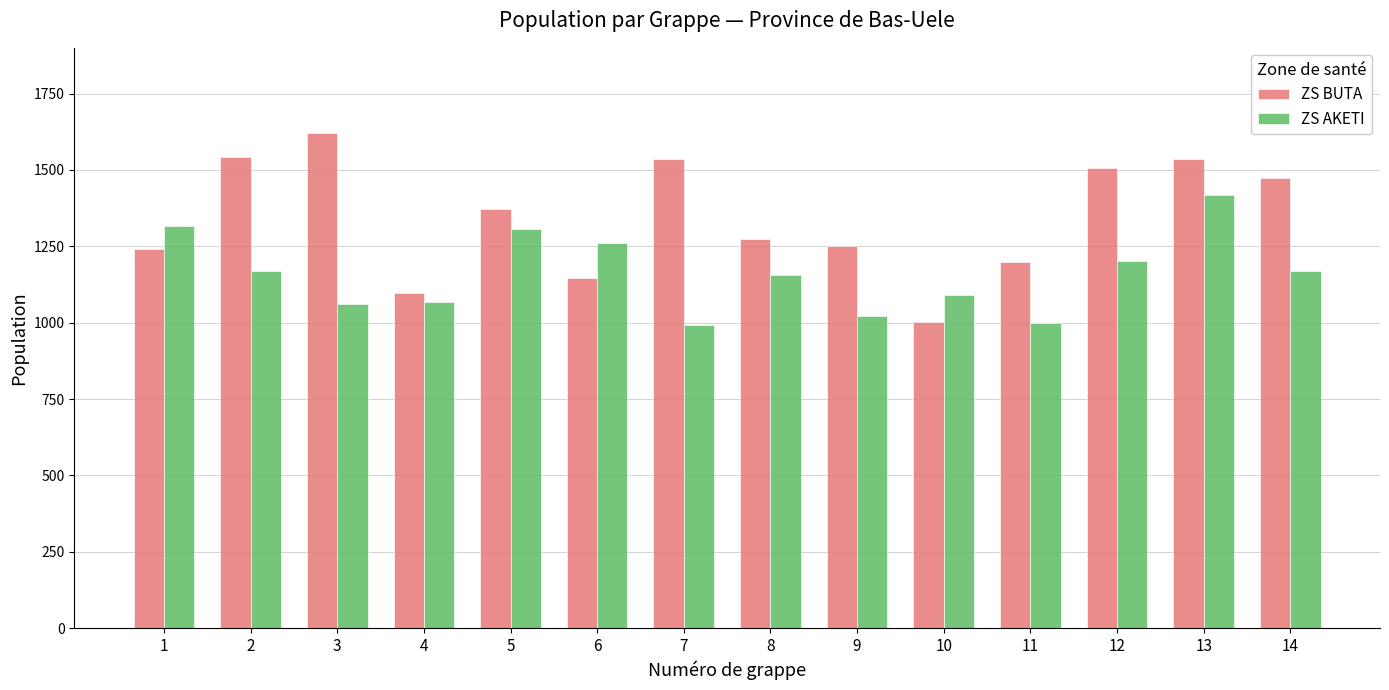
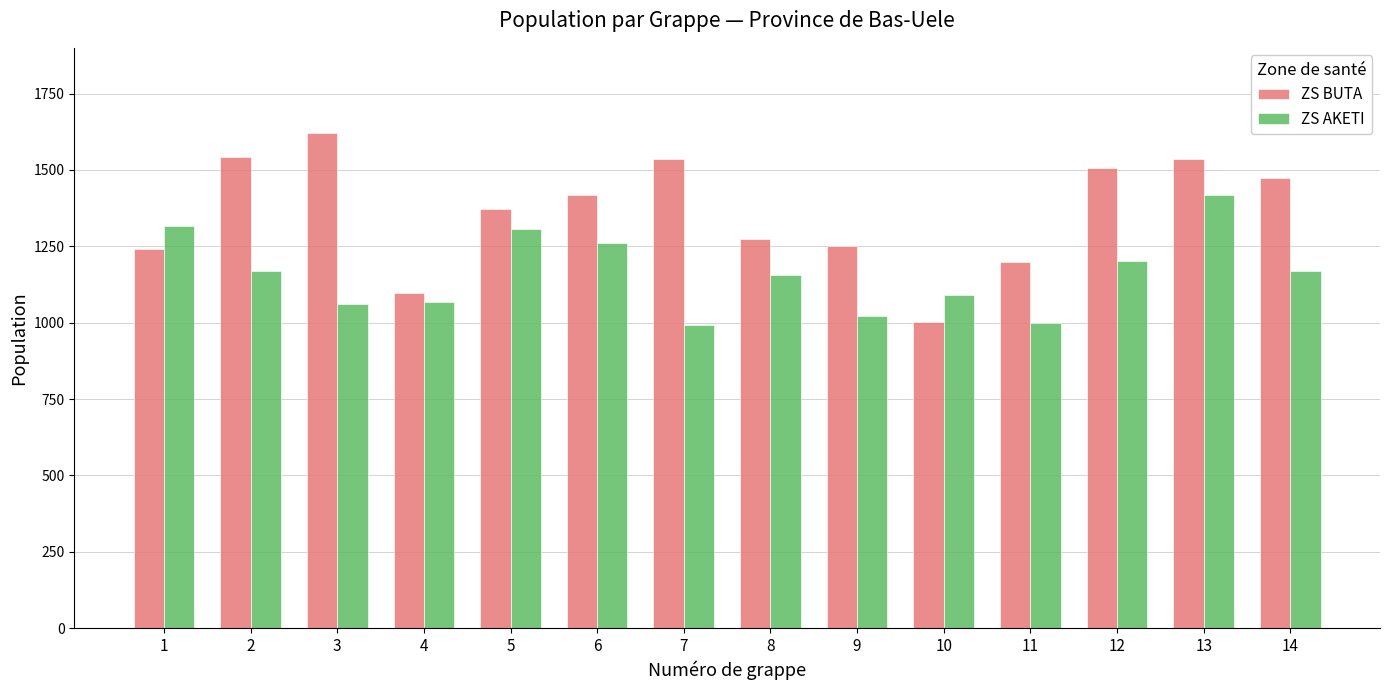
  {
    "ZS BUTA": {
      "1": 1240,
      "2": 1540,
      "3": 1620,
      "4": 1100,
      "5": 1370,
-     "6": 1150,
+     "6": 1420,
      "7": 1540,
      "8": 1270,
      "9": 1250,
      "10": 1000,
      "11": 1200,
      "12": 1510,
      "13": 1540,
      "14": 1480
    },
    "ZS AKETI": {
      "1": 1320,
      "2": 1170,
      "3": 1060,
      "4": 1070,
      "5": 1310,
      "6": 1260,
      "7": 990,
      "8": 1160,
      "9": 1020,
      "10": 1090,
      "11": 1000,
      "12": 1200,
      "13": 1420,
      "14": 1170
    }
  }
